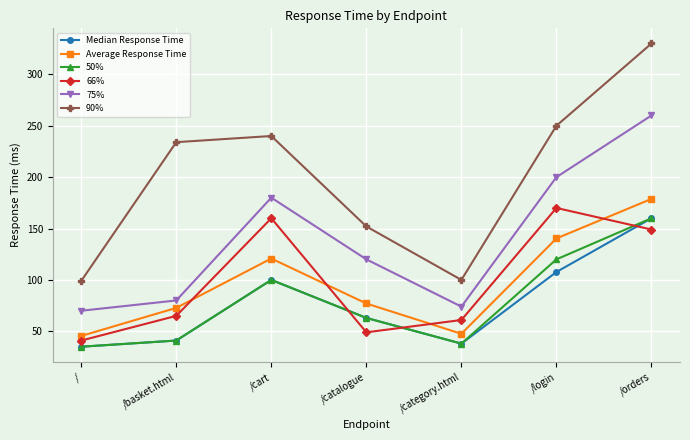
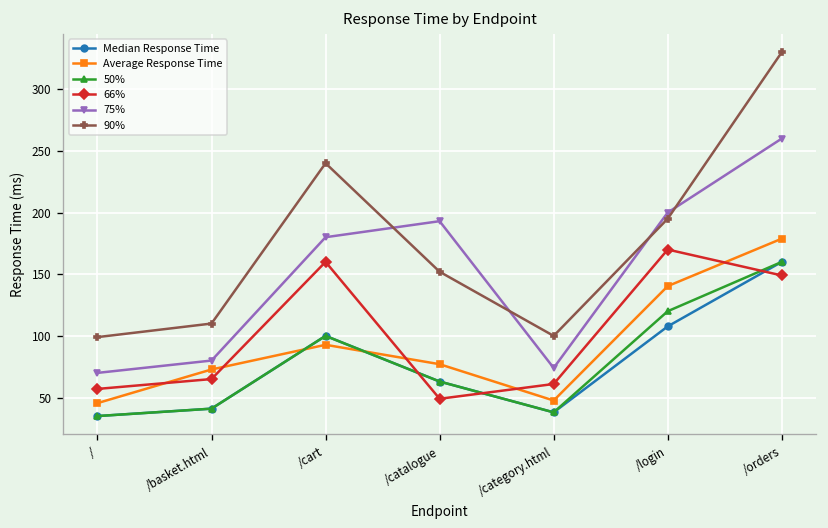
  {
    "Median Response Time": {
      "/login": 108
    },
    "Average Response Time": {
      "/": 45,
      "/basket.html": 73,
-     "/cart": 121,
+     "/cart": 93,
      "/catalogue": 77,
      "/category.html": 48,
      "/login": 140,
      "/orders": 179
    },
    "50%": {
      "/login": 120
    },
    "66%": {
-     "/": 41,
+     "/": 57,
      "/basket.html": 65,
      "/cart": 160,
      "/catalogue": 49,
      "/category.html": 61,
      "/login": 170,
      "/orders": 149
    },
    "75%": {
      "/": 70,
      "/basket.html": 80,
      "/cart": 180,
-     "/catalogue": 120,
+     "/catalogue": 193,
      "/category.html": 74,
      "/login": 200,
      "/orders": 260
    },
    "90%": {
      "/": 99,
-     "/basket.html": 234,
+     "/basket.html": 110,
      "/cart": 240,
      "/catalogue": 152,
      "/category.html": 100,
-     "/login": 250,
+     "/login": 195,
      "/orders": 330
    }
  }
